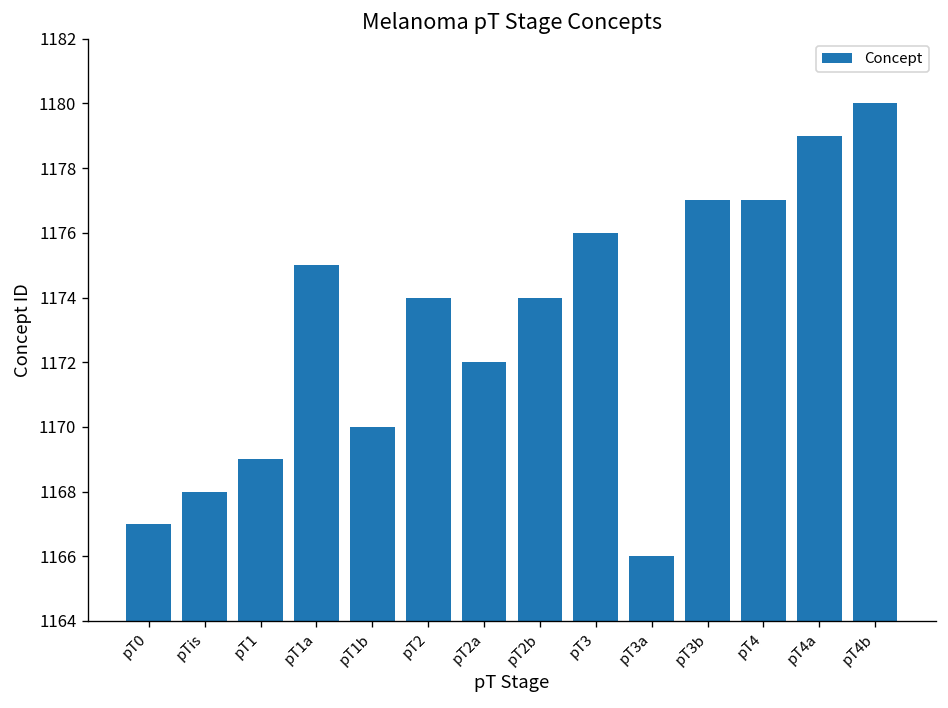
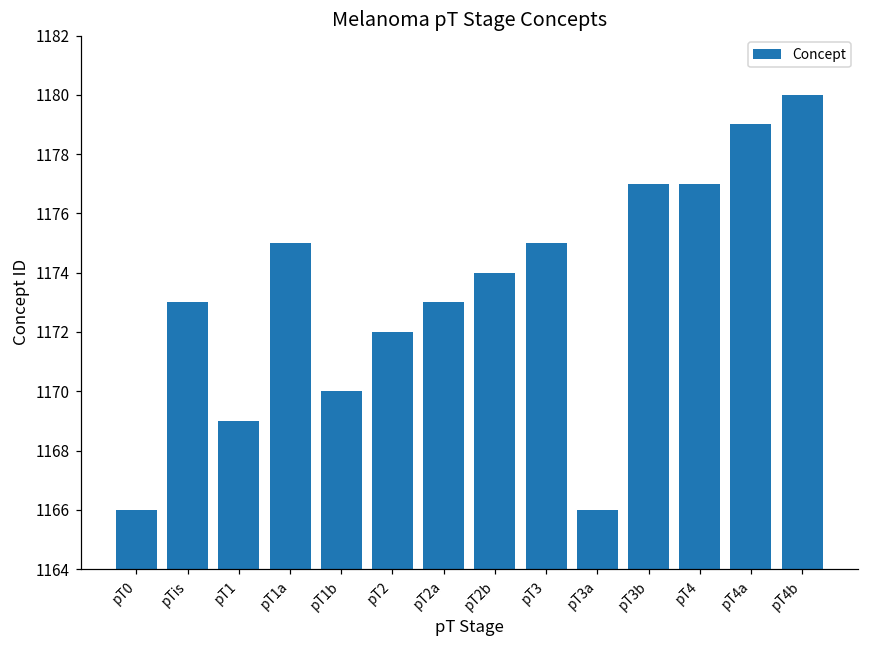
  {
-   "pT0": 1167,
-   "pTis": 1168,
+   "pT0": 1166,
+   "pTis": 1173,
    "pT1": 1169,
    "pT1a": 1175,
    "pT1b": 1170,
-   "pT2": 1174,
-   "pT2a": 1172,
+   "pT2": 1172,
+   "pT2a": 1173,
    "pT2b": 1174,
-   "pT3": 1176,
+   "pT3": 1175,
    "pT3a": 1166,
    "pT3b": 1177,
    "pT4": 1177,
    "pT4a": 1179,
    "pT4b": 1180
  }
